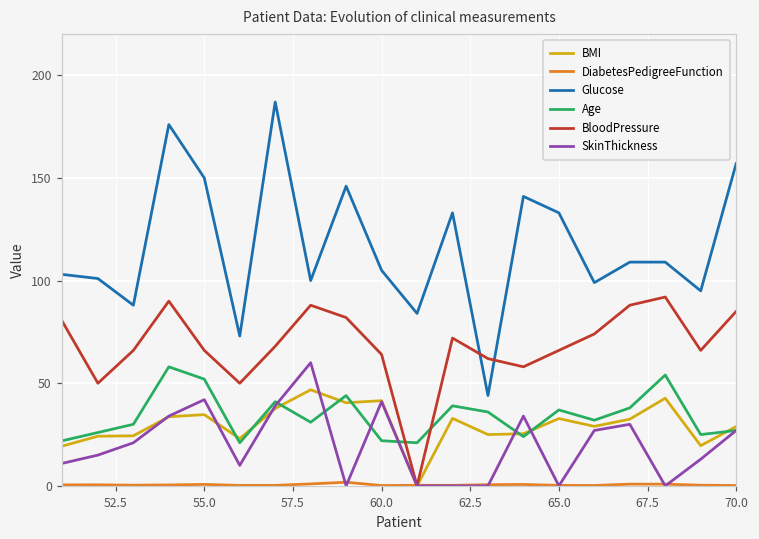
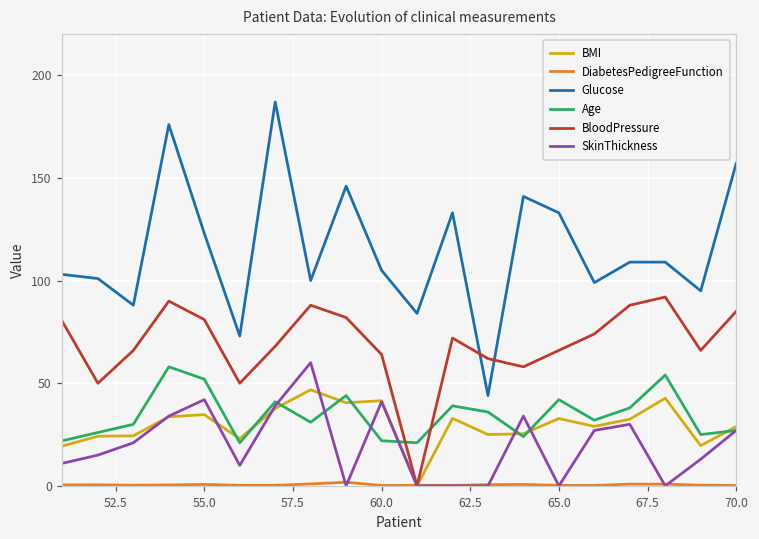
  {
    "Glucose": {
-     "55.0": 150,
+     "55.0": 123,
      "60.0": 105,
      "65.0": 133,
      "70.0": 157
    },
    "Age": {
      "55.0": 52,
      "60.0": 22,
-     "65.0": 37
+     "65.0": 42
    },
    "BloodPressure": {
-     "55.0": 66,
+     "55.0": 81,
      "60.0": 64,
      "65.0": 66,
      "70.0": 85
    },
    "SkinThickness": {
      "55.0": 42
    }
  }
